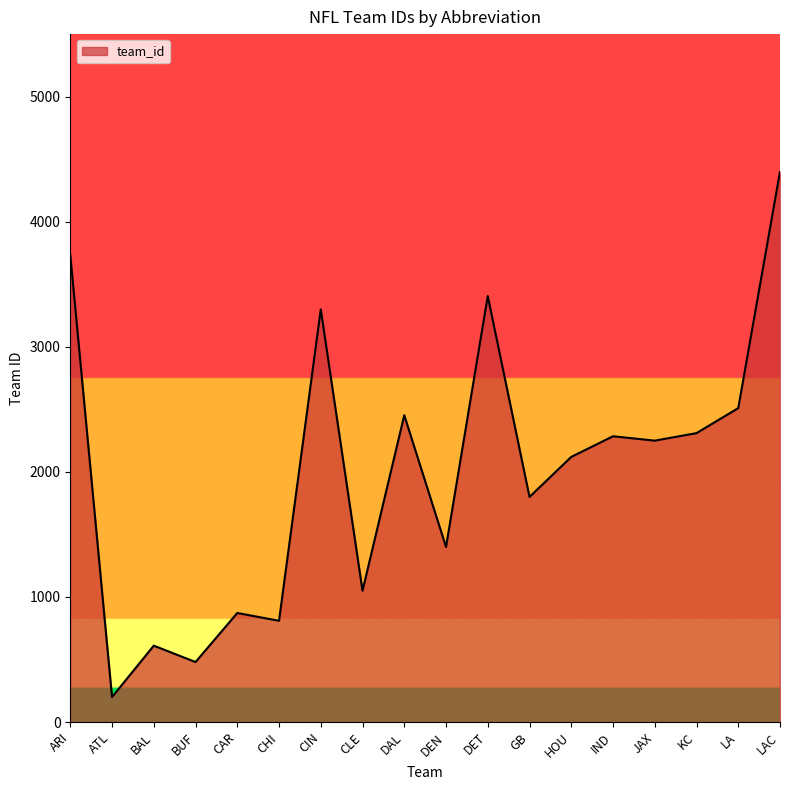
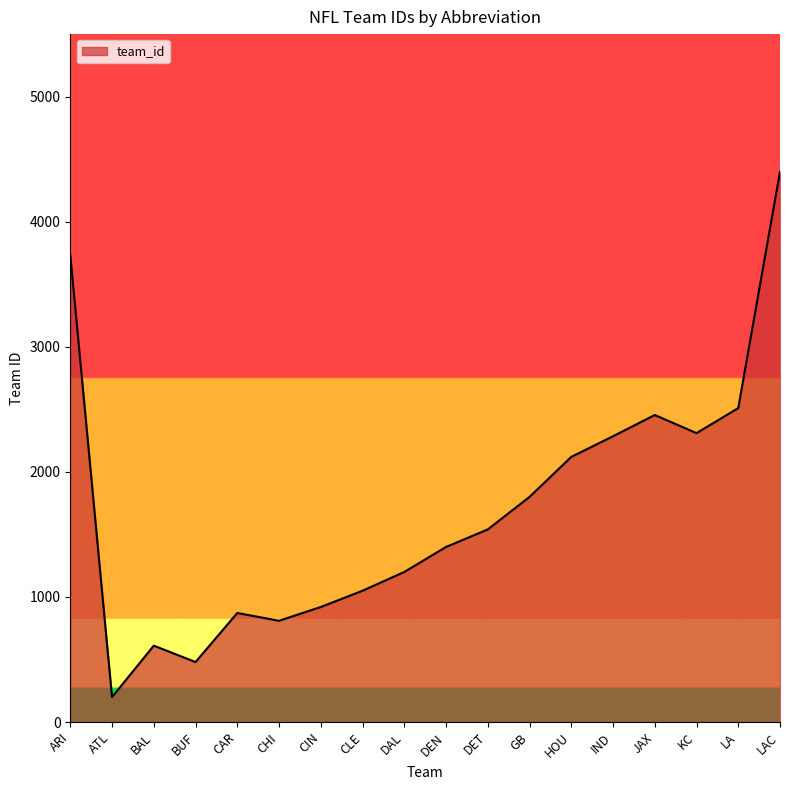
  {
    "ARI": 3740,
    "ATL": 200,
    "BAL": 610,
    "BUF": 480,
    "CAR": 870,
    "CHI": 810,
-   "CIN": 3300,
+   "CIN": 920,
    "CLE": 1050,
-   "DAL": 2450,
+   "DAL": 1200,
    "DEN": 1400,
-   "DET": 3410,
+   "DET": 1540,
    "GB": 1800,
    "HOU": 2120,
    "IND": 2290,
-   "JAX": 2250,
+   "JAX": 2460,
    "KC": 2310,
    "LA": 2510,
    "LAC": 4400
  }
